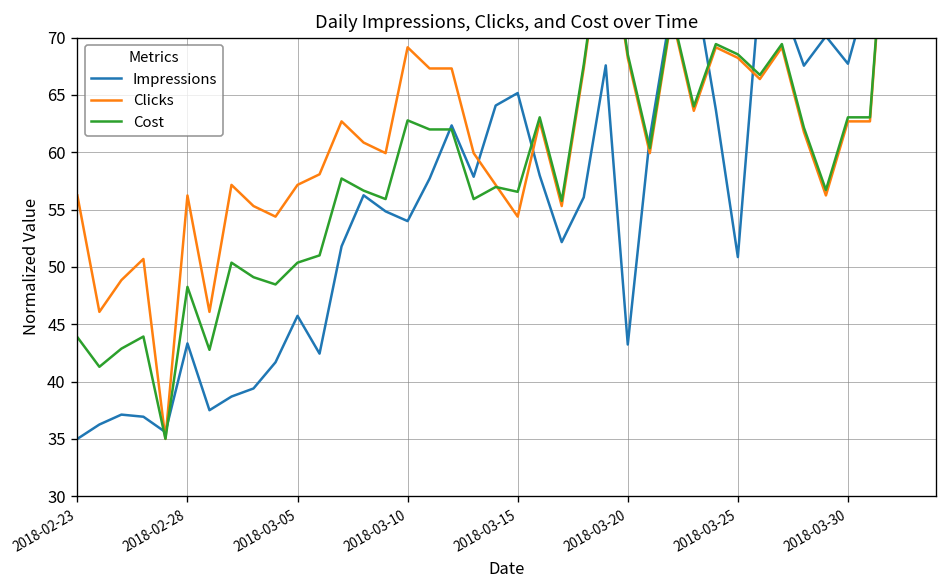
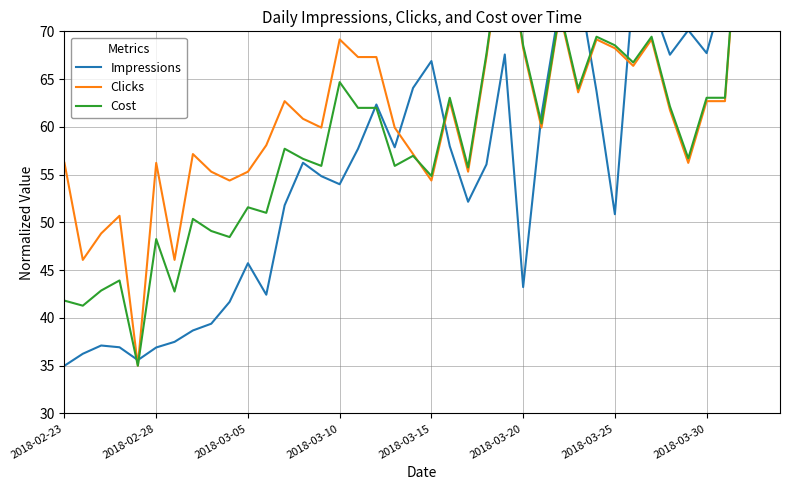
  {
    "Impressions": {
      "2018-02-23": 35,
-     "2018-02-28": 43,
+     "2018-02-28": 37,
      "2018-03-05": 46,
      "2018-03-10": 54,
-     "2018-03-15": 65,
+     "2018-03-15": 67,
      "2018-03-20": 43,
      "2018-03-25": 51,
      "2018-03-30": 68
    },
    "Clicks": {
      "2018-02-23": 56,
      "2018-02-28": 56,
-     "2018-03-05": 57,
+     "2018-03-05": 55,
      "2018-03-10": 69,
      "2018-03-15": 54,
      "2018-03-20": 68,
      "2018-03-25": 68,
      "2018-03-30": 63
    },
    "Cost": {
-     "2018-02-23": 44,
+     "2018-02-23": 42,
      "2018-02-28": 48,
-     "2018-03-05": 50,
-     "2018-03-10": 63,
-     "2018-03-15": 57,
+     "2018-03-05": 52,
+     "2018-03-10": 65,
+     "2018-03-15": 55,
      "2018-03-20": 69,
      "2018-03-25": 69,
      "2018-03-30": 63
    }
  }
